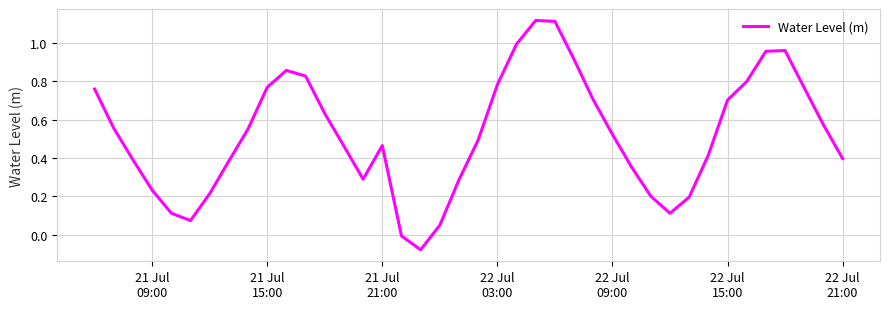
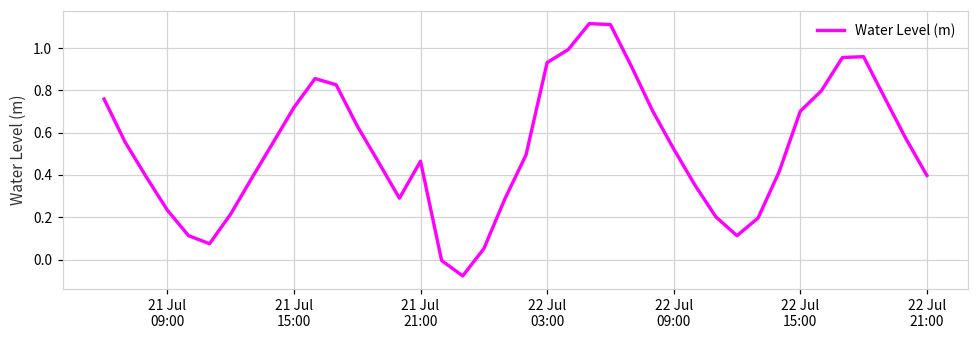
  {
    "21 Jul 09:00": 0.23,
-   "21 Jul 15:00": 0.77,
+   "21 Jul 15:00": 0.72,
    "21 Jul 21:00": 0.47,
-   "22 Jul 03:00": 0.78,
+   "22 Jul 03:00": 0.93,
    "22 Jul 09:00": 0.52,
    "22 Jul 15:00": 0.70,
    "22 Jul 21:00": 0.40
  }
